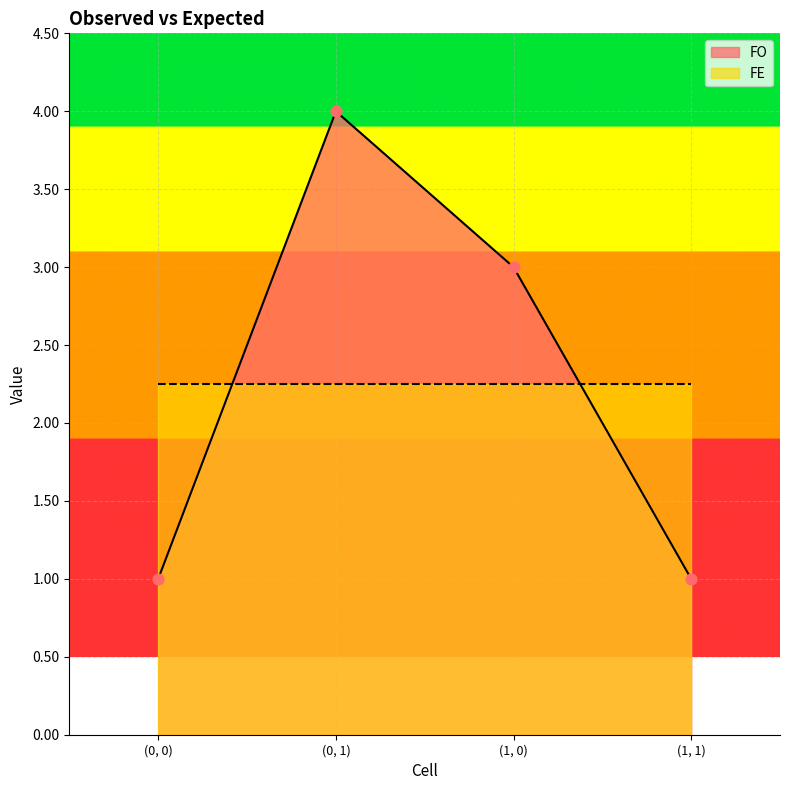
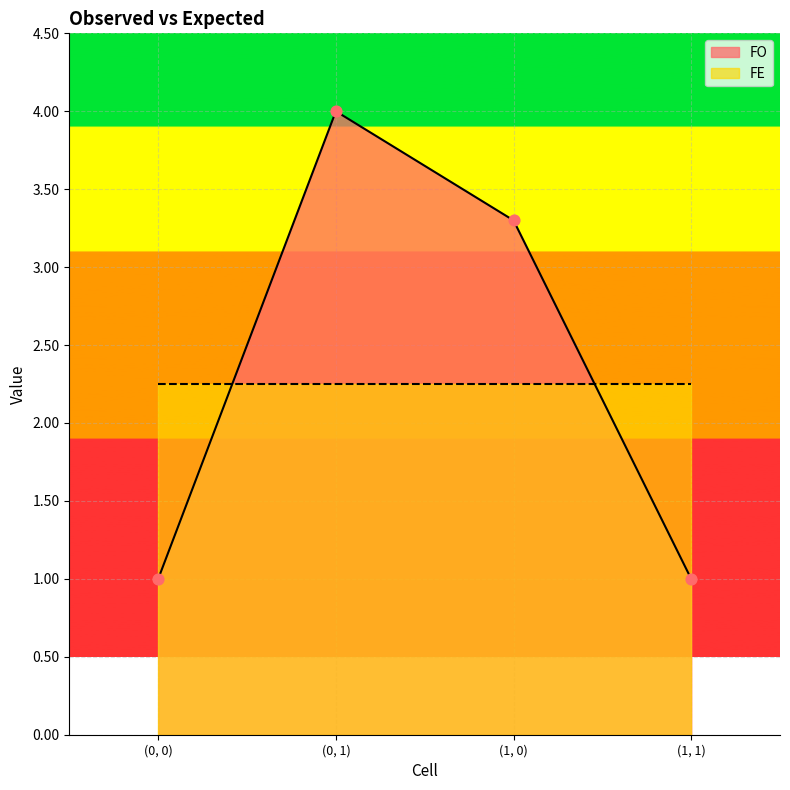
  {
    "FO": {
      "(0, 0)": 1.0,
      "(0, 1)": 4.0,
-     "(1, 0)": 3.0,
+     "(1, 0)": 3.3,
      "(1, 1)": 1.0
    },
    "FE": {
      "(0, 0)": 2.25,
      "(0, 1)": 2.25,
      "(1, 0)": 2.25,
      "(1, 1)": 2.25
    }
  }
